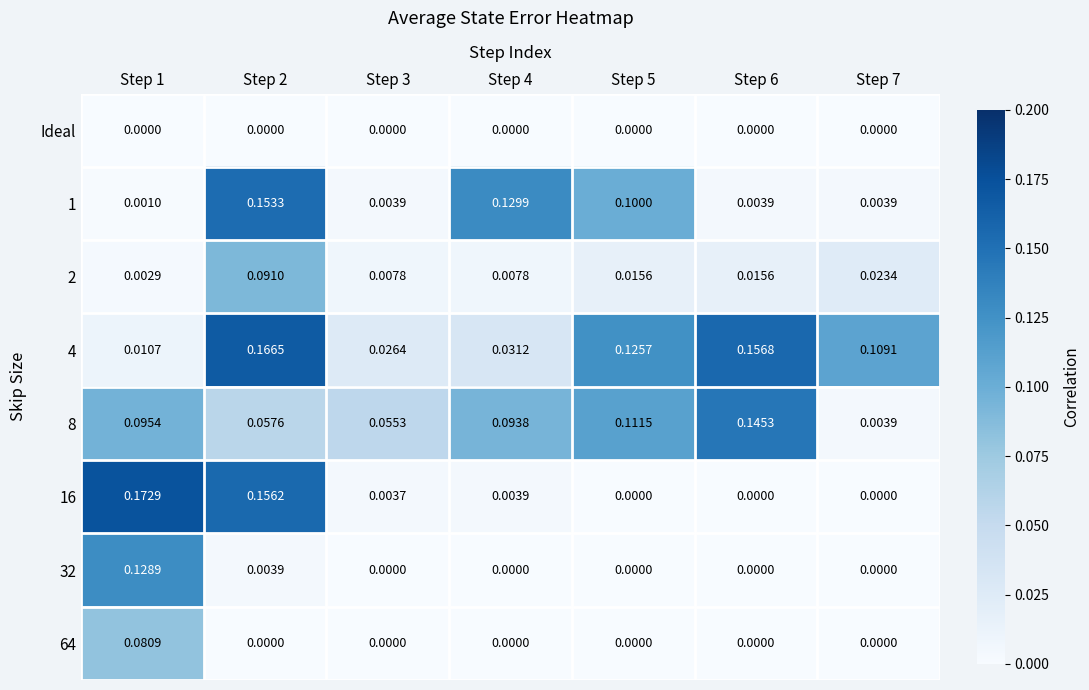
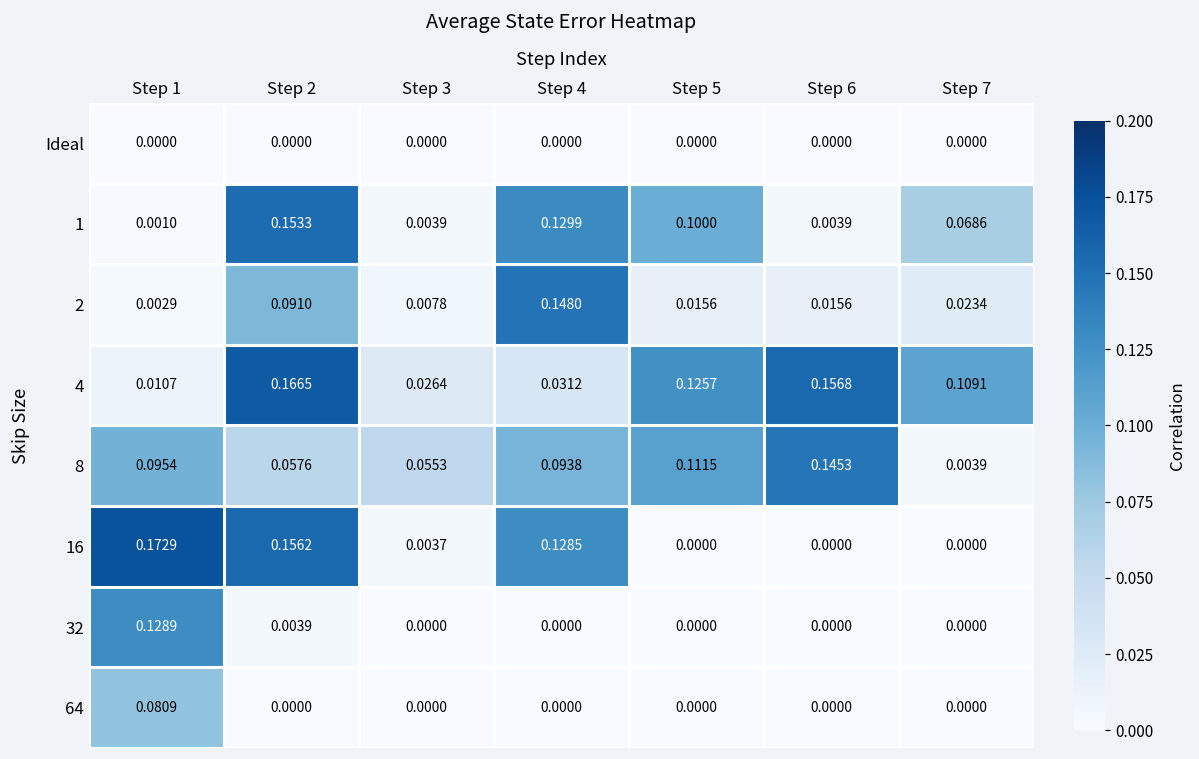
  {
    "Ideal": {
      "Step 1": 0.0000,
      "Step 2": 0.0000,
      "Step 3": 0.0000,
      "Step 4": 0.0000,
      "Step 5": 0.0000,
      "Step 6": 0.0000,
      "Step 7": 0.0000
    },
    "1": {
      "Step 1": 0.0010,
      "Step 2": 0.1533,
      "Step 3": 0.0039,
      "Step 4": 0.1299,
      "Step 5": 0.1000,
      "Step 6": 0.0039,
-     "Step 7": 0.0039
+     "Step 7": 0.0686
    },
    "2": {
      "Step 1": 0.0029,
      "Step 2": 0.0910,
      "Step 3": 0.0078,
-     "Step 4": 0.0078,
+     "Step 4": 0.1480,
      "Step 5": 0.0156,
      "Step 6": 0.0156,
      "Step 7": 0.0234
    },
    "4": {
      "Step 1": 0.0107,
      "Step 2": 0.1665,
      "Step 3": 0.0264,
      "Step 4": 0.0312,
      "Step 5": 0.1257,
      "Step 6": 0.1568,
      "Step 7": 0.1091
    },
    "8": {
      "Step 1": 0.0954,
      "Step 2": 0.0576,
      "Step 3": 0.0553,
      "Step 4": 0.0938,
      "Step 5": 0.1115,
      "Step 6": 0.1453,
      "Step 7": 0.0039
    },
    "16": {
      "Step 1": 0.1729,
      "Step 2": 0.1562,
      "Step 3": 0.0037,
-     "Step 4": 0.0039,
+     "Step 4": 0.1285,
      "Step 5": 0.0000,
      "Step 6": 0.0000,
      "Step 7": 0.0000
    },
    "32": {
      "Step 1": 0.1289,
      "Step 2": 0.0039,
      "Step 3": 0.0000,
      "Step 4": 0.0000,
      "Step 5": 0.0000,
      "Step 6": 0.0000,
      "Step 7": 0.0000
    },
    "64": {
      "Step 1": 0.0809,
      "Step 2": 0.0000,
      "Step 3": 0.0000,
      "Step 4": 0.0000,
      "Step 5": 0.0000,
      "Step 6": 0.0000,
      "Step 7": 0.0000
    }
  }
